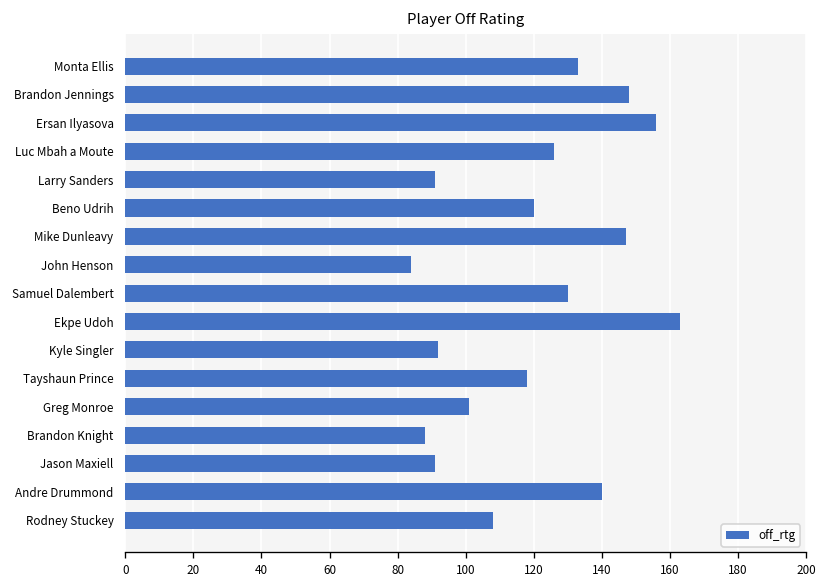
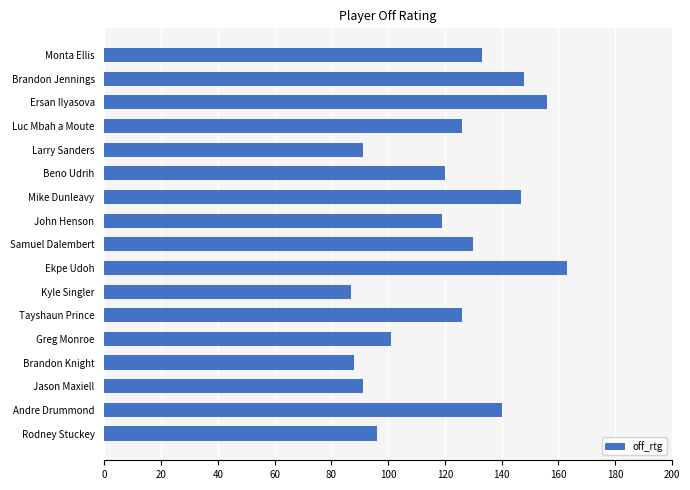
  {
    "Monta Ellis": 133,
    "Brandon Jennings": 148,
    "Ersan Ilyasova": 156,
    "Luc Mbah a Moute": 126,
    "Larry Sanders": 91,
    "Beno Udrih": 120,
    "Mike Dunleavy": 147,
-   "John Henson": 84,
+   "John Henson": 119,
    "Samuel Dalembert": 130,
    "Ekpe Udoh": 163,
-   "Kyle Singler": 92,
-   "Tayshaun Prince": 118,
+   "Kyle Singler": 87,
+   "Tayshaun Prince": 126,
    "Greg Monroe": 101,
    "Brandon Knight": 88,
    "Jason Maxiell": 91,
    "Andre Drummond": 140,
-   "Rodney Stuckey": 108
+   "Rodney Stuckey": 96
  }
